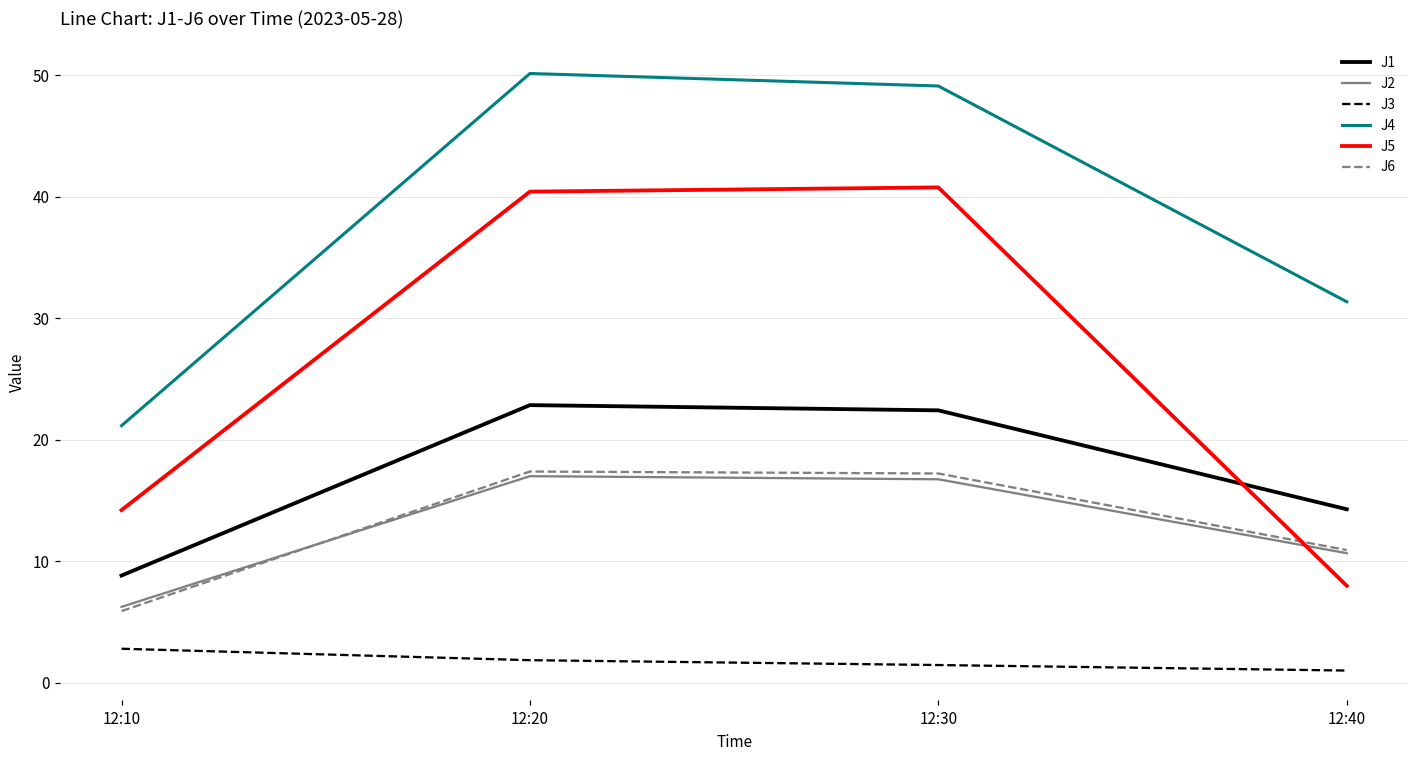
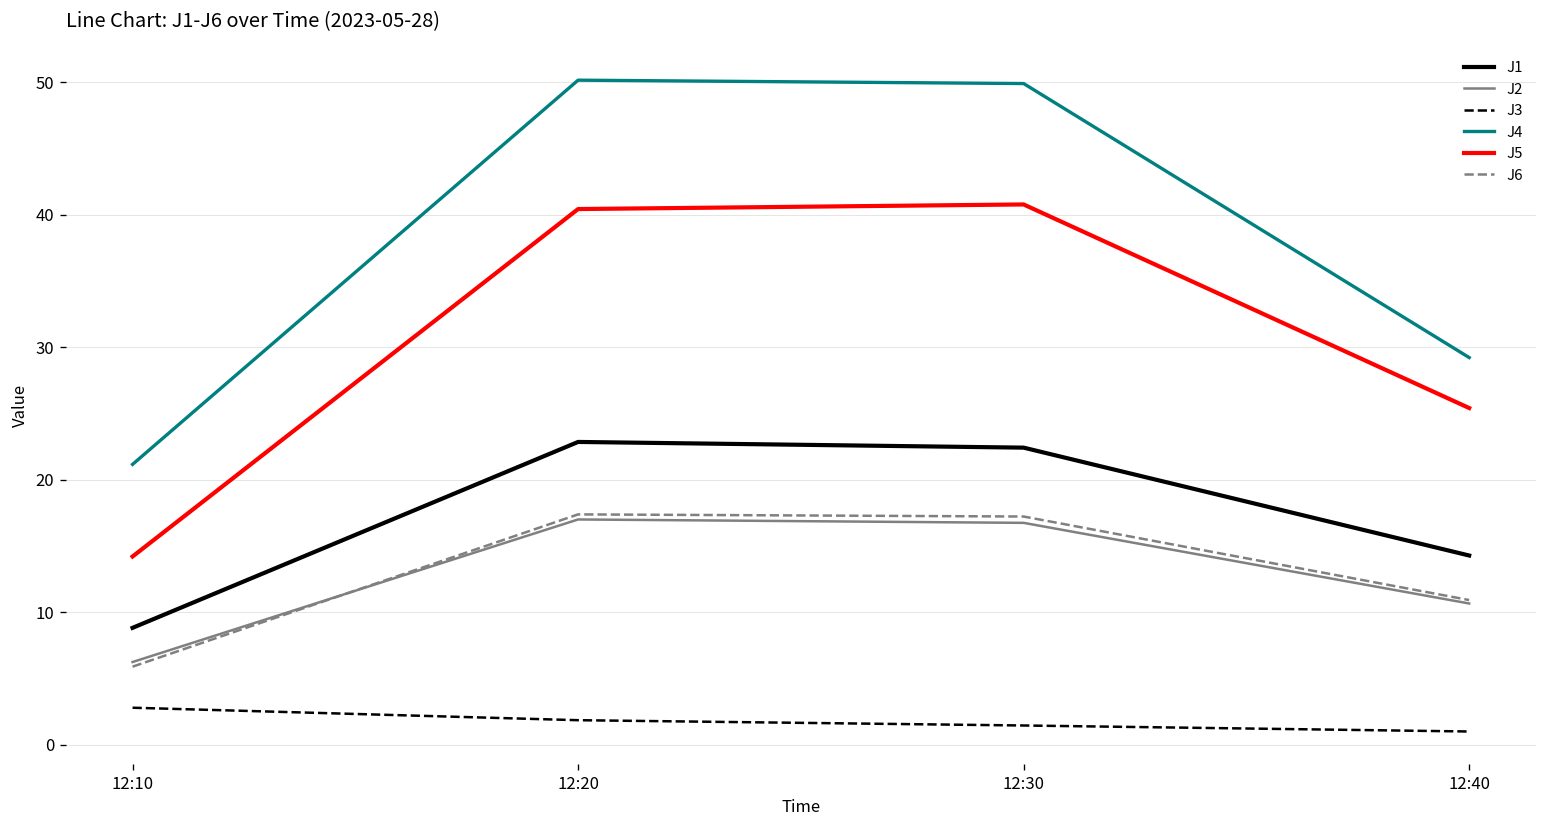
  {
    "J4": {
      "12:10": 21.2,
      "12:20": 50.2,
-     "12:30": 49.1,
-     "12:40": 31.4
+     "12:30": 49.9,
+     "12:40": 29.2
    },
    "J5": {
      "12:10": 14.2,
      "12:20": 40.4,
      "12:30": 40.8,
-     "12:40": 8.0
+     "12:40": 25.4
    }
  }
